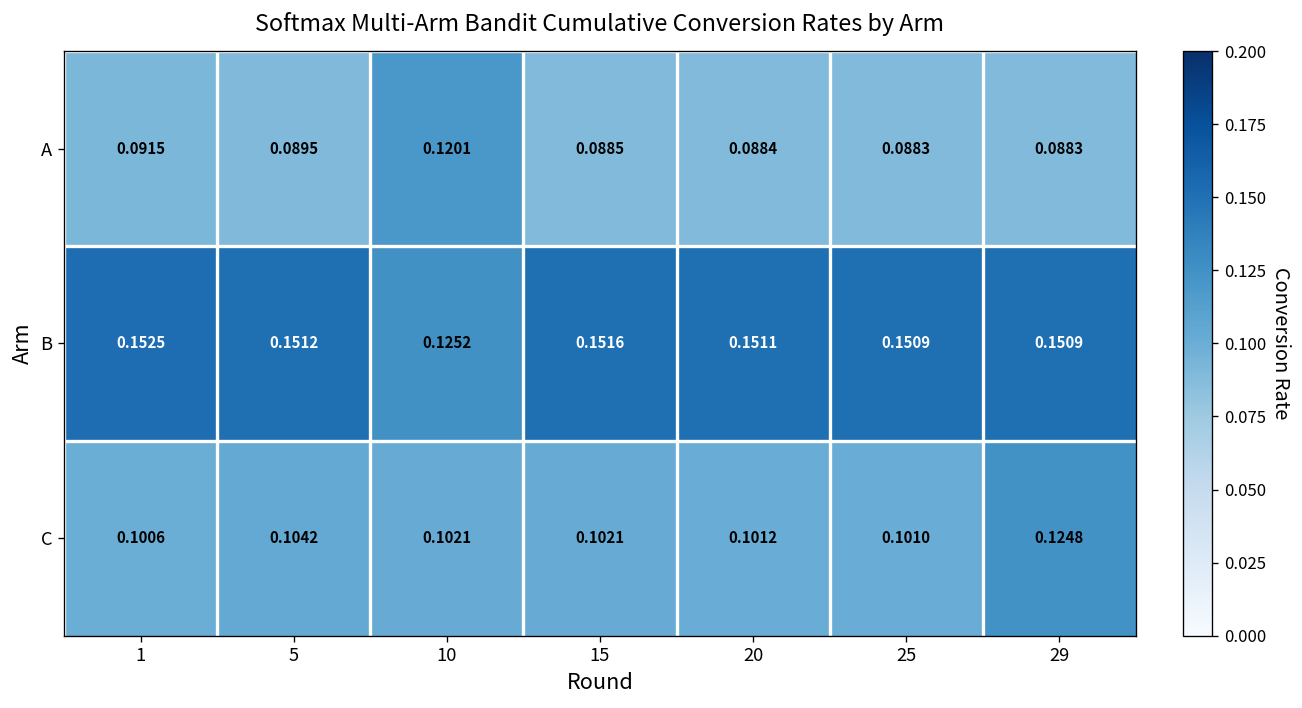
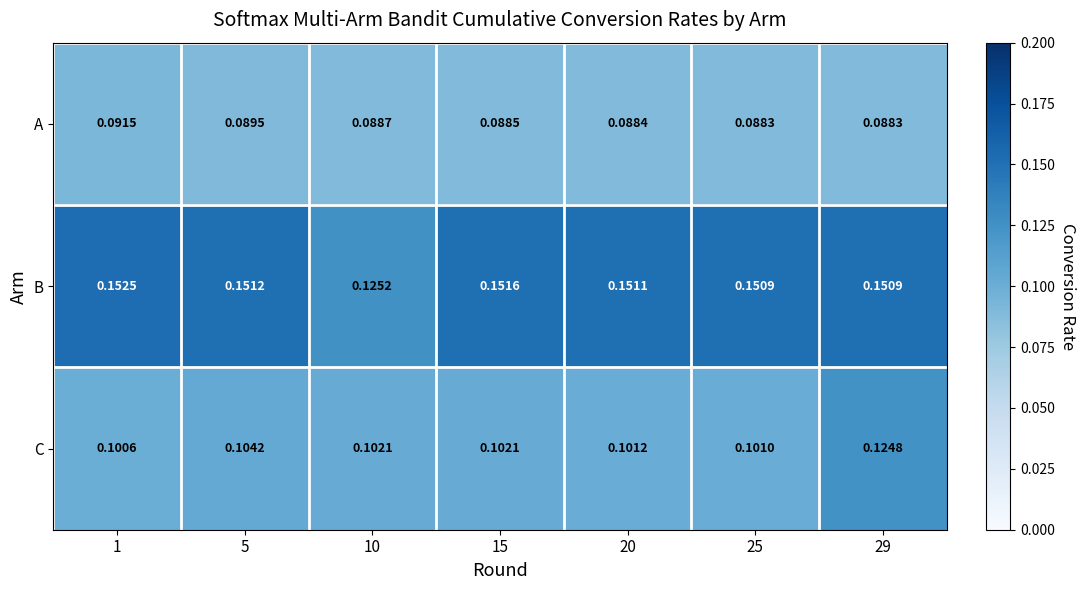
  {
    "A": {
      "1": 0.0915,
      "5": 0.0895,
-     "10": 0.1201,
+     "10": 0.0887,
      "15": 0.0885,
      "20": 0.0884,
      "25": 0.0883,
      "29": 0.0883
    },
    "B": {
      "1": 0.1525,
      "5": 0.1512,
      "10": 0.1252,
      "15": 0.1516,
      "20": 0.1511,
      "25": 0.1509,
      "29": 0.1509
    },
    "C": {
      "1": 0.1006,
      "5": 0.1042,
      "10": 0.1021,
      "15": 0.1021,
      "20": 0.1012,
      "25": 0.1010,
      "29": 0.1248
    }
  }
